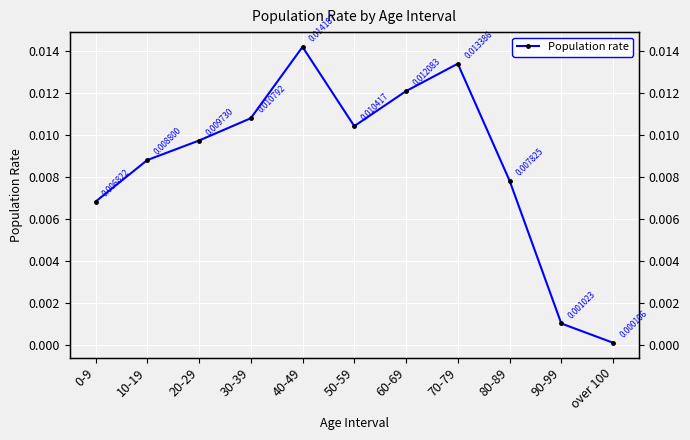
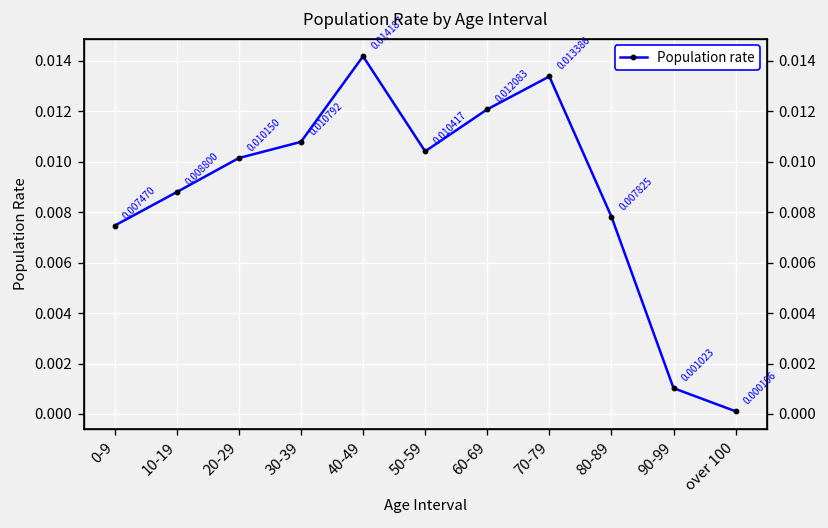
  {
-   "0-9": 0.006822,
+   "0-9": 0.007470,
    "10-19": 0.008800,
-   "20-29": 0.009730,
+   "20-29": 0.010150,
    "30-39": 0.010792,
    "40-49": 0.014187,
    "50-59": 0.010417,
    "60-69": 0.012083,
    "70-79": 0.013386,
    "80-89": 0.007825,
    "90-99": 0.001023,
    "over 100": 0.000106
  }
